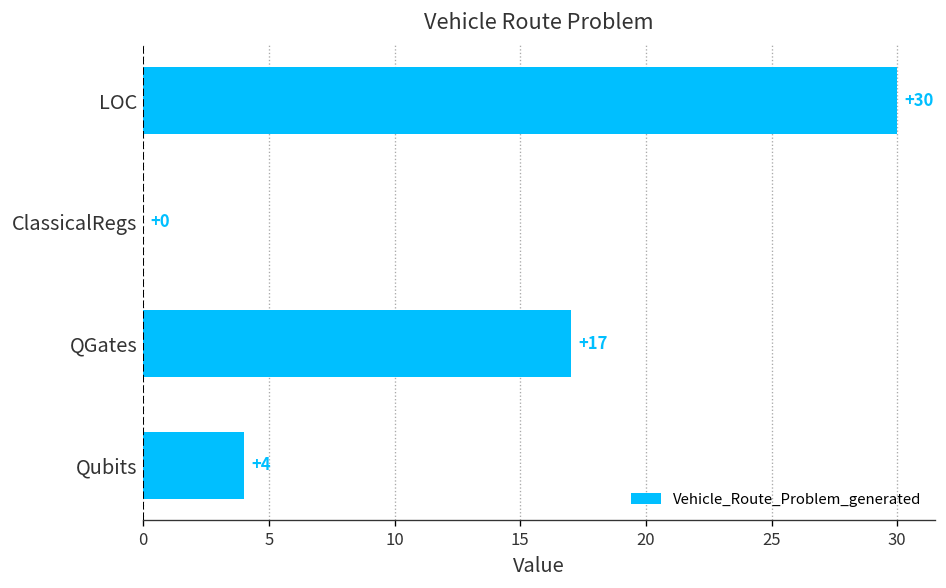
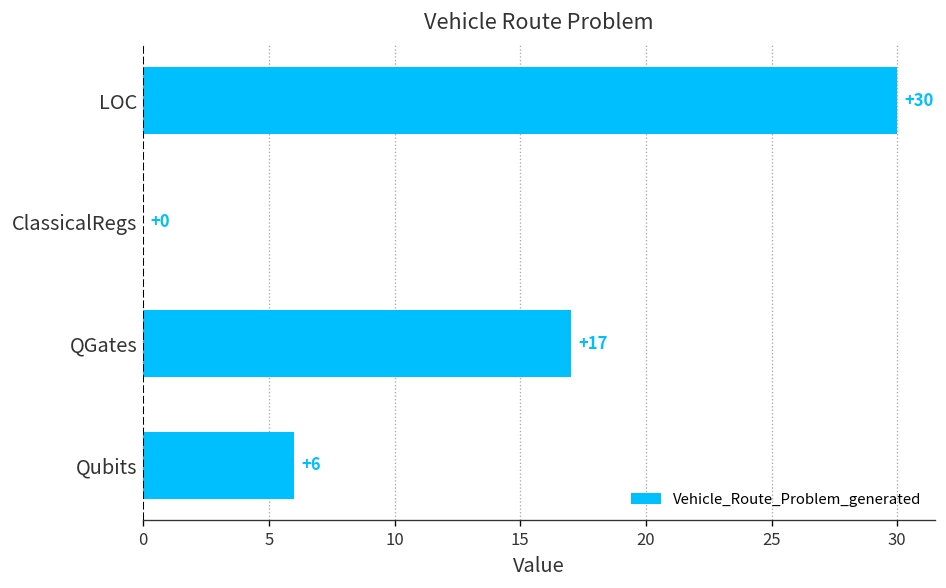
  {
    "LOC": "+30",
    "ClassicalRegs": "+0",
    "QGates": "+17",
-   "Qubits": "+4"
+   "Qubits": "+6"
  }
